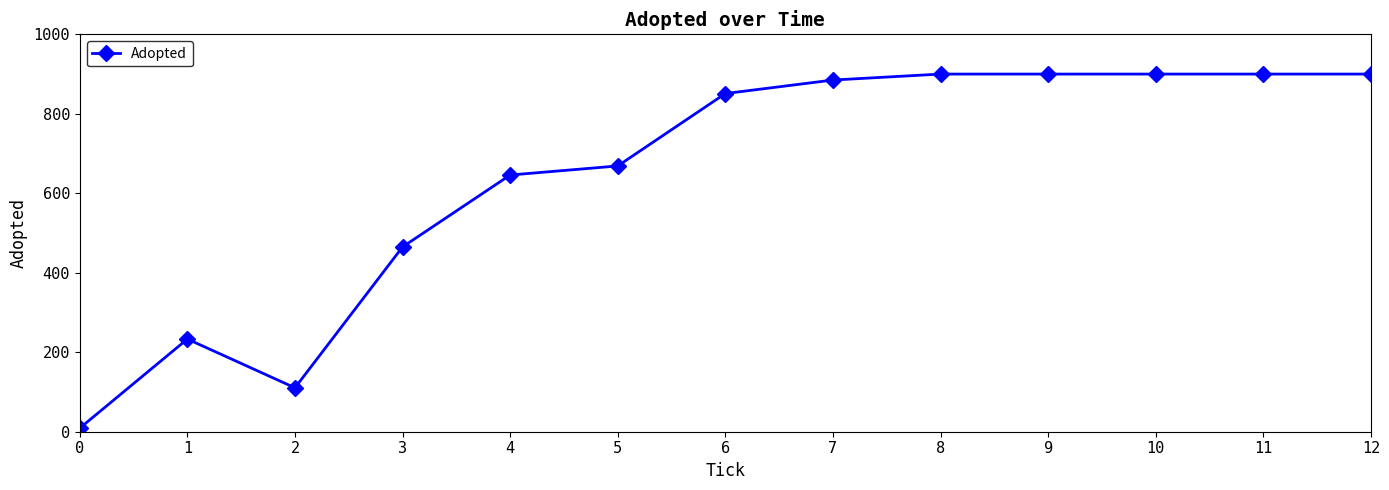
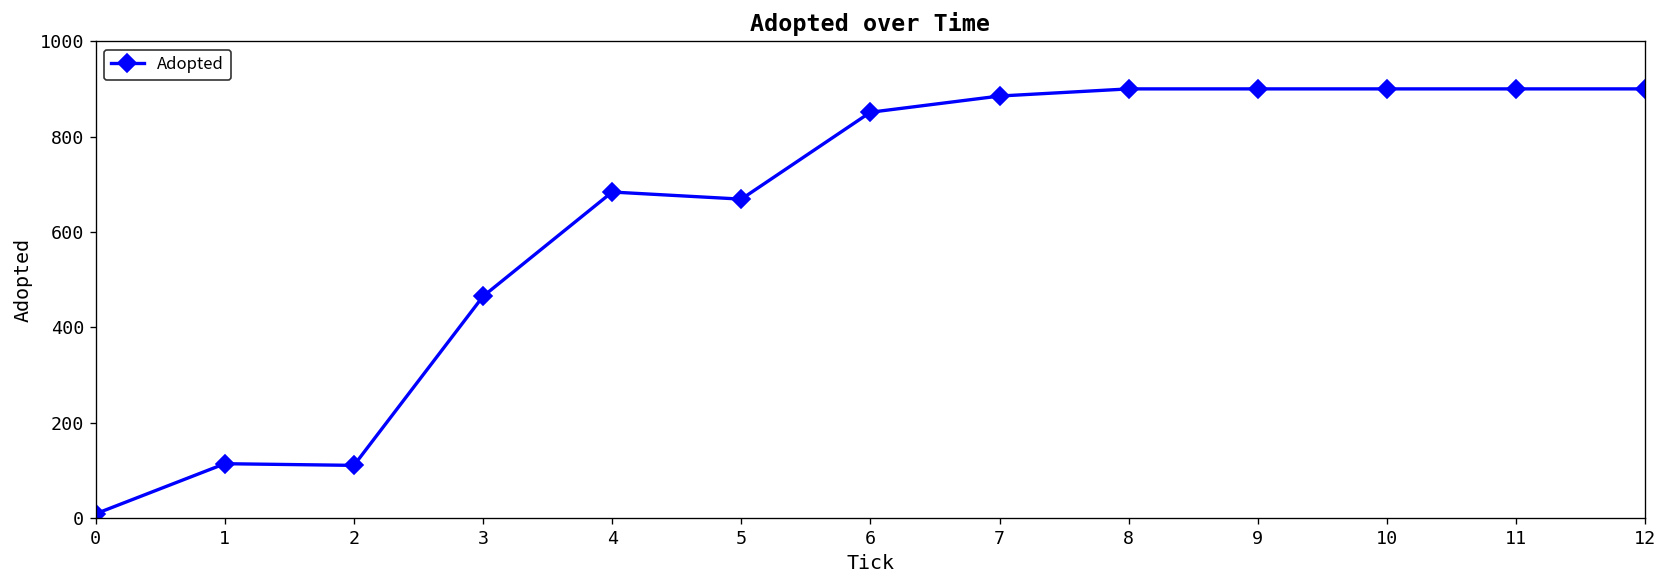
  {
    "0": 10,
-   "1": 230,
+   "1": 110,
    "2": 110,
    "3": 470,
-   "4": 650,
+   "4": 680,
    "5": 670,
    "6": 850,
    "7": 890,
    "8": 900,
    "9": 900,
    "10": 900,
    "11": 900,
    "12": 900
  }
